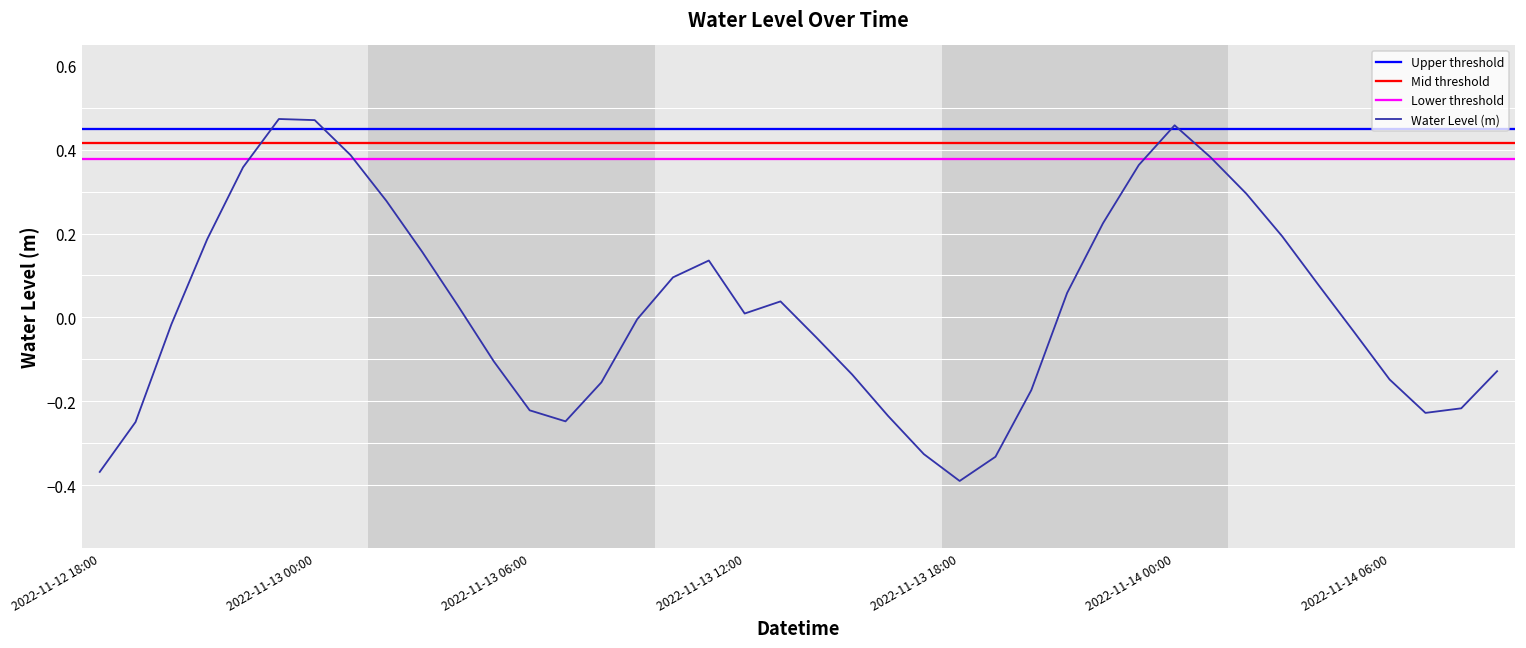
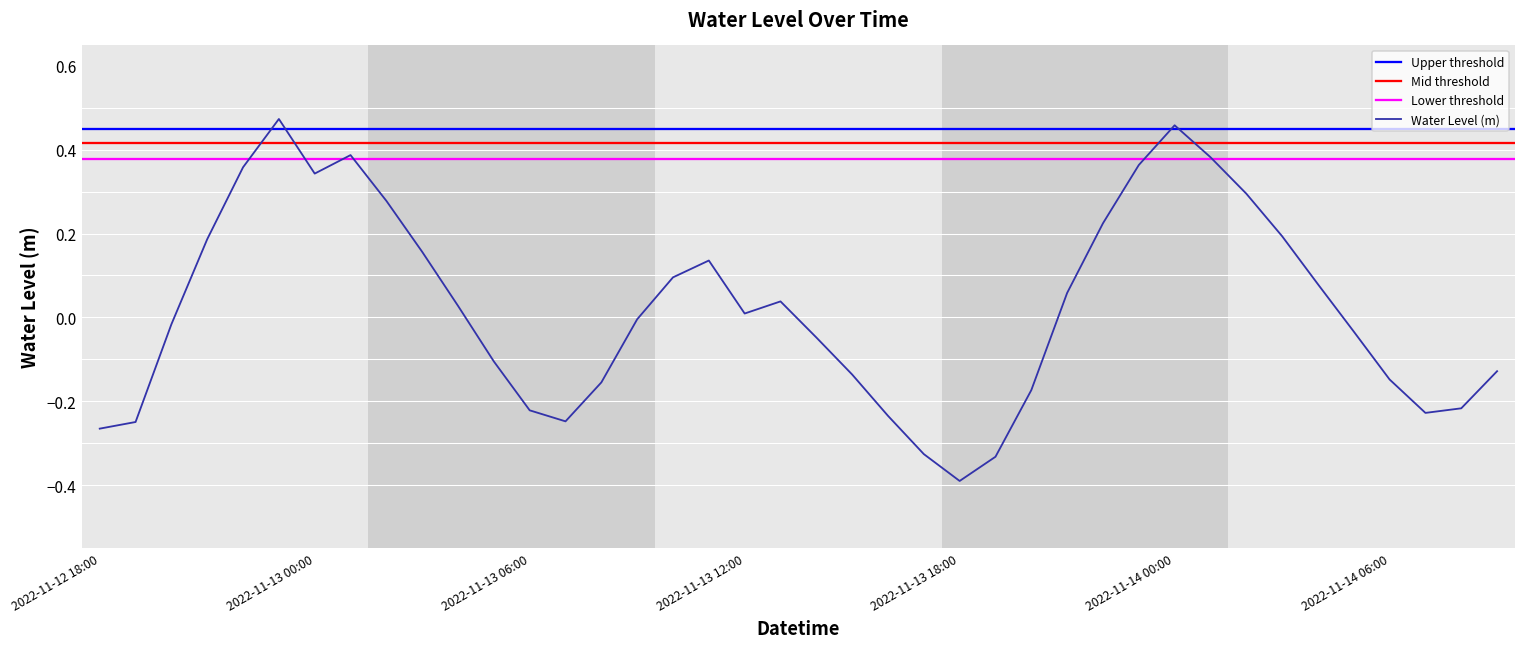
  {
-   "2022-11-12 18:00": -0.37,
-   "2022-11-13 00:00": 0.47,
+   "2022-11-12 18:00": -0.27,
+   "2022-11-13 00:00": 0.34,
    "2022-11-13 06:00": -0.22,
    "2022-11-13 12:00": 0.01,
    "2022-11-13 18:00": -0.39,
    "2022-11-14 00:00": 0.46,
    "2022-11-14 06:00": -0.15
  }
